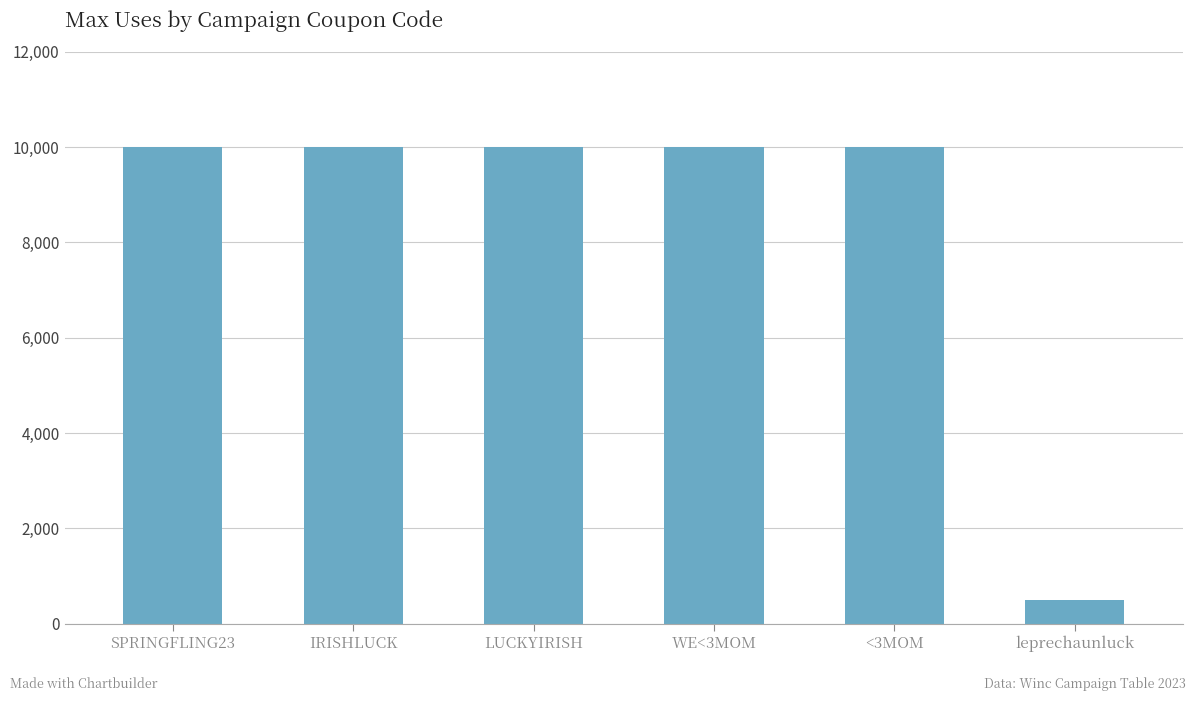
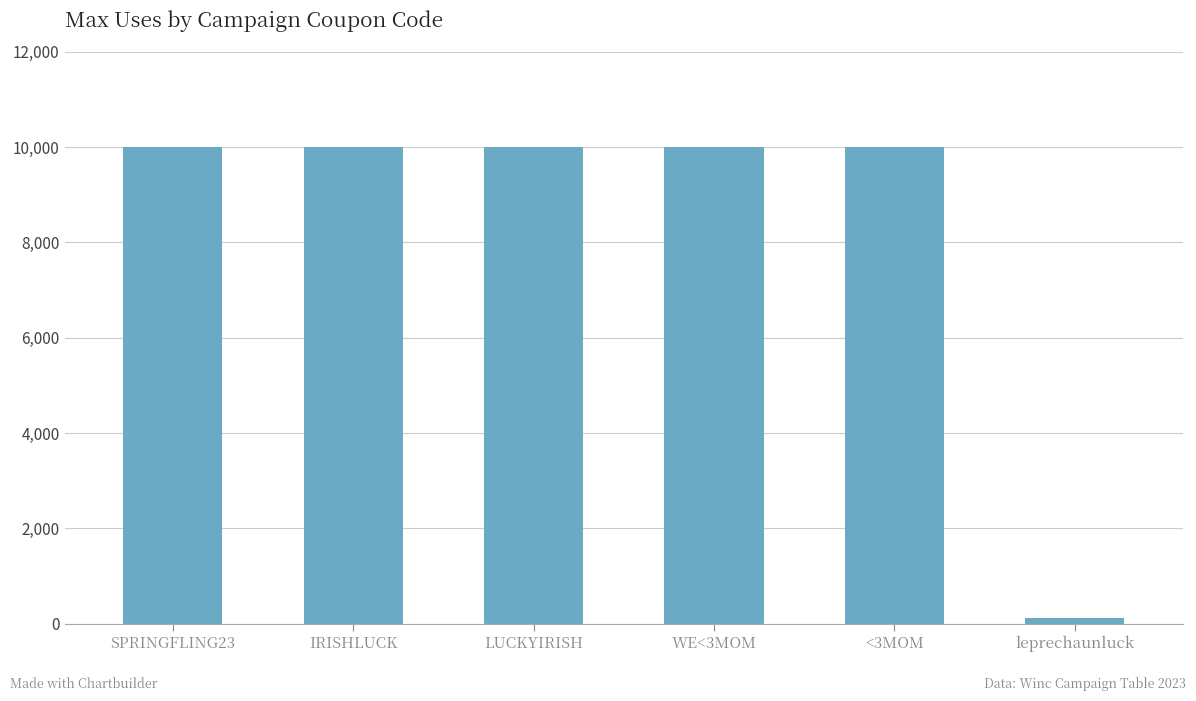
  {
    "SPRINGFLING23": "10,000",
    "IRISHLUCK": "10,000",
    "LUCKYIRISH": "10,000",
    "WE<3MOM": "10,000",
    "<3MOM": "10,000",
-   "leprechaunluck": "500"
+   "leprechaunluck": "100"
  }
